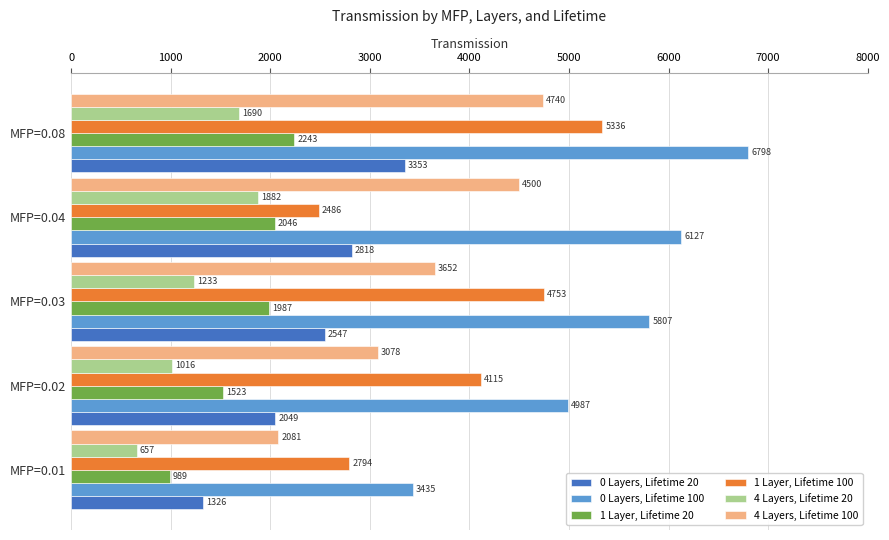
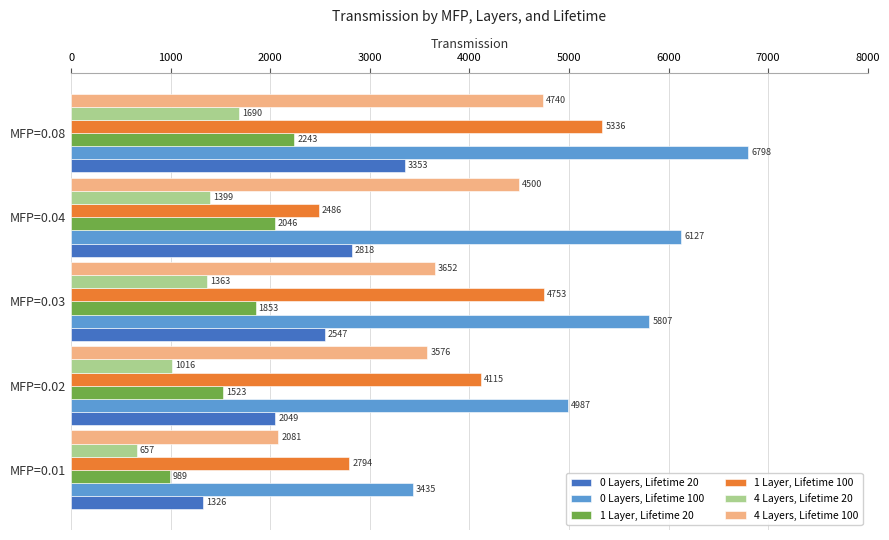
  {
    "1 Layer, Lifetime 20": {
      "MFP=0.08": 2243,
      "MFP=0.04": 2046,
-     "MFP=0.03": 1987,
+     "MFP=0.03": 1853,
      "MFP=0.02": 1523,
      "MFP=0.01": 989
    },
    "1 Layer, Lifetime 100": {
      "MFP=0.08": 5336,
      "MFP=0.04": 2486,
      "MFP=0.03": 4753,
      "MFP=0.02": 4115,
      "MFP=0.01": 2794
    },
    "4 Layers, Lifetime 20": {
      "MFP=0.08": 1690,
-     "MFP=0.04": 1882,
-     "MFP=0.03": 1233,
+     "MFP=0.04": 1399,
+     "MFP=0.03": 1363,
      "MFP=0.02": 1016,
      "MFP=0.01": 657
    },
    "4 Layers, Lifetime 100": {
      "MFP=0.08": 4740,
      "MFP=0.04": 4500,
      "MFP=0.03": 3652,
-     "MFP=0.02": 3078,
+     "MFP=0.02": 3576,
      "MFP=0.01": 2081
    }
  }
